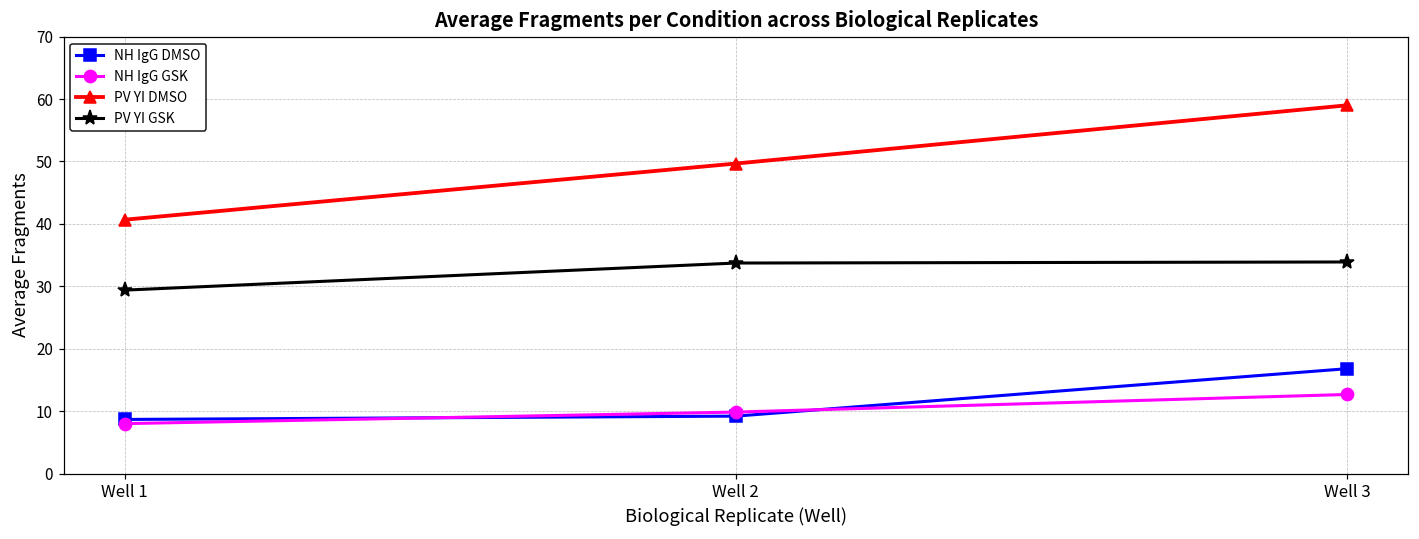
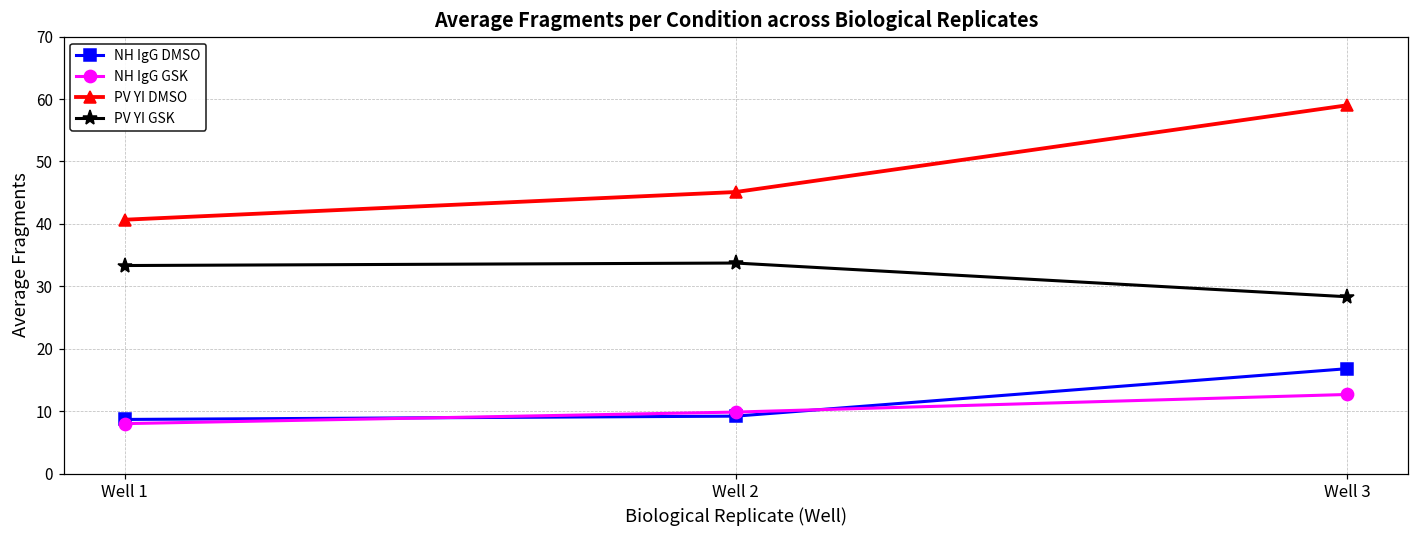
  {
    "NH IgG DMSO": {
      "Well 1": 9,
      "Well 2": 9,
      "Well 3": 17
    },
    "NH IgG GSK": {
      "Well 1": 8,
      "Well 2": 10,
      "Well 3": 13
    },
    "PV YI DMSO": {
      "Well 1": 41,
-     "Well 2": 50,
+     "Well 2": 45,
      "Well 3": 59
    },
    "PV YI GSK": {
-     "Well 1": 29,
+     "Well 1": 33,
      "Well 2": 34,
-     "Well 3": 34
+     "Well 3": 28
    }
  }
